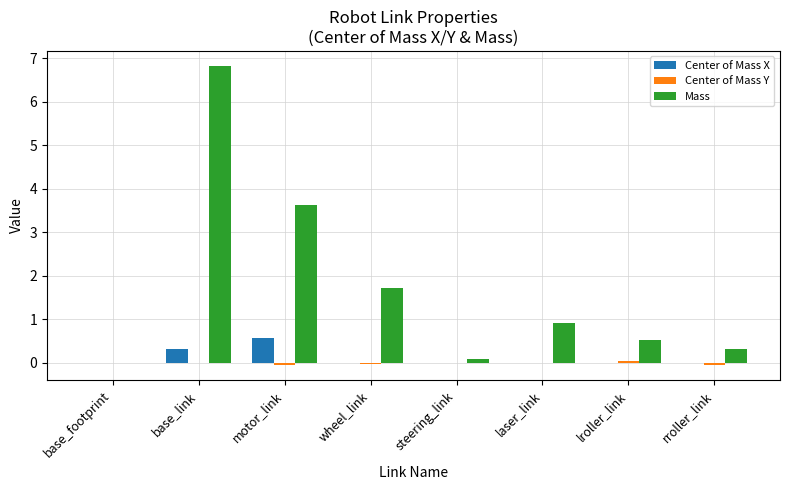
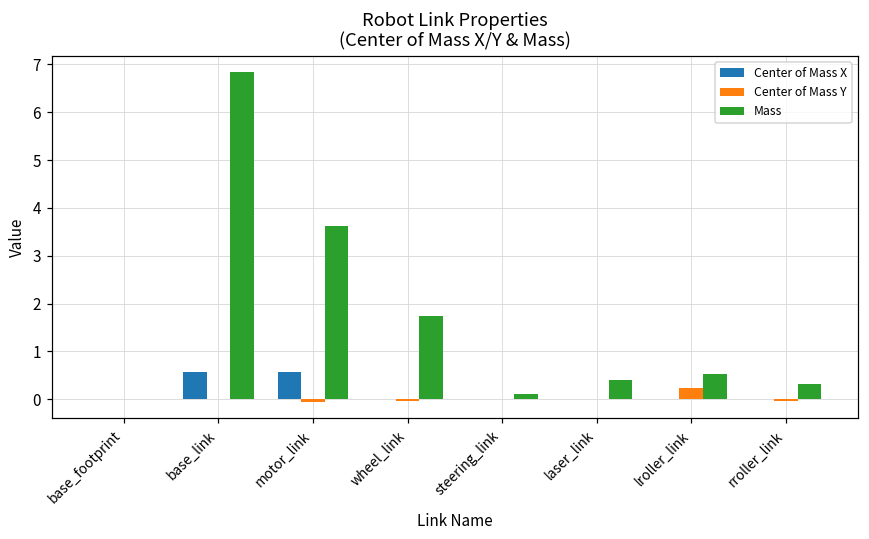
  {
    "Center of Mass X": {
-     "base_link": 0.3,
+     "base_link": 0.6,
      "motor_link": 0.6,
      "lroller_link": 0.0
    },
    "Center of Mass Y": {
      "laser_link": 0.0,
-     "lroller_link": 0.0
+     "lroller_link": 0.2
    },
    "Mass": {
      "base_link": 6.8,
      "motor_link": 3.6,
      "wheel_link": 1.7,
      "steering_link": 0.1,
-     "laser_link": 0.9,
+     "laser_link": 0.4,
      "lroller_link": 0.5,
      "rroller_link": 0.3
    }
  }
